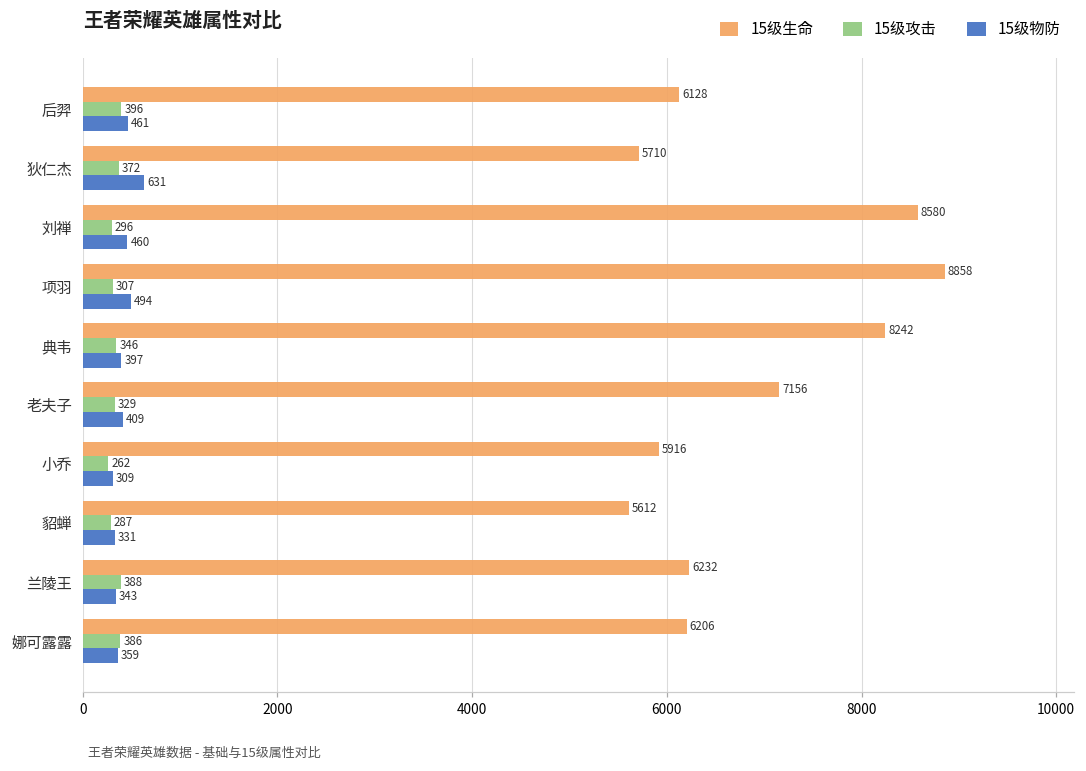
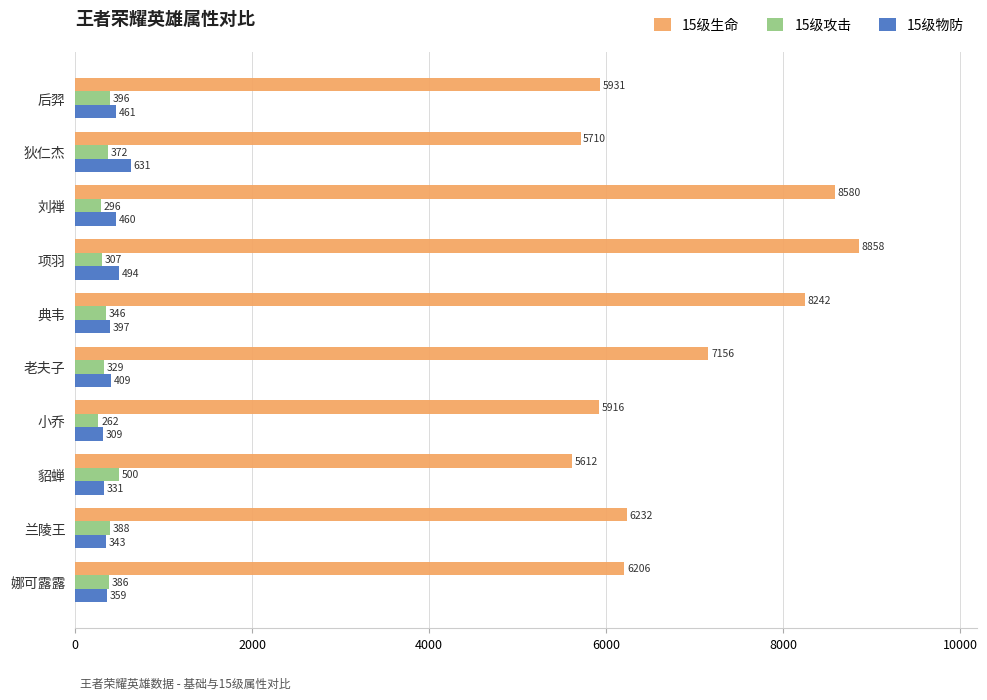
  {
    "15级生命": {
-     "后羿": 6128,
+     "后羿": 5931,
      "狄仁杰": 5710,
      "刘禅": 8580,
      "项羽": 8858,
      "典韦": 8242,
      "老夫子": 7156,
      "小乔": 5916,
      "貂蝉": 5612,
      "兰陵王": 6232,
      "娜可露露": 6206
    },
    "15级攻击": {
      "后羿": 396,
      "狄仁杰": 372,
      "刘禅": 296,
      "项羽": 307,
      "典韦": 346,
      "老夫子": 329,
      "小乔": 262,
-     "貂蝉": 287,
+     "貂蝉": 500,
      "兰陵王": 388,
      "娜可露露": 386
    },
    "15级物防": {
      "后羿": 461,
      "狄仁杰": 631,
      "刘禅": 460,
      "项羽": 494,
      "典韦": 397,
      "老夫子": 409,
      "小乔": 309,
      "貂蝉": 331,
      "兰陵王": 343,
      "娜可露露": 359
    }
  }
